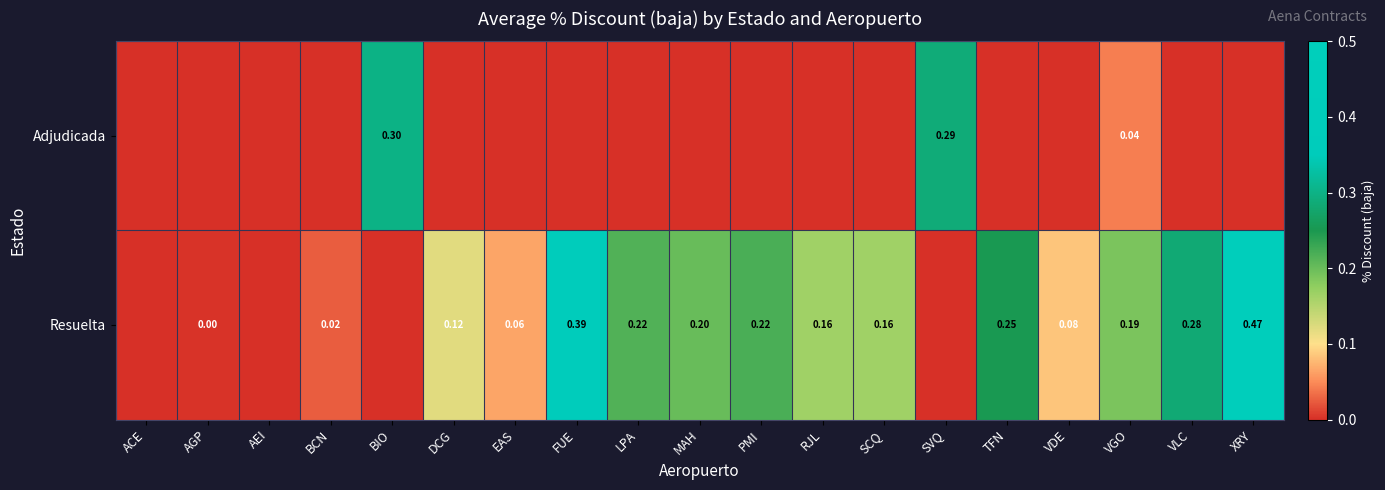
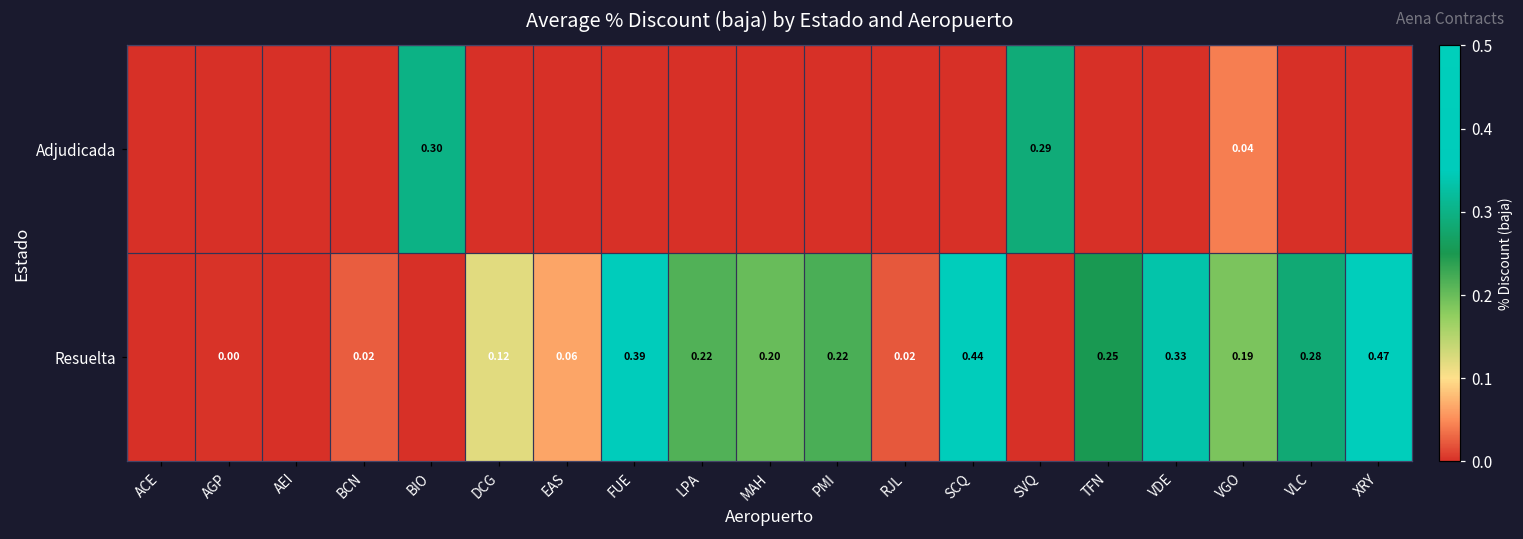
  {
    "Adjudicada": {
      "BIO": 0.30,
      "SVQ": 0.29,
      "VGO": 0.04
    },
    "Resuelta": {
      "AGP": 0.00,
      "BCN": 0.02,
      "DCG": 0.12,
      "EAS": 0.06,
      "FUE": 0.39,
      "LPA": 0.22,
      "MAH": 0.20,
      "PMI": 0.22,
-     "RJL": 0.16,
-     "SCQ": 0.16,
+     "RJL": 0.02,
+     "SCQ": 0.44,
      "TFN": 0.25,
-     "VDE": 0.08,
+     "VDE": 0.33,
      "VGO": 0.19,
      "VLC": 0.28,
      "XRY": 0.47
    }
  }
